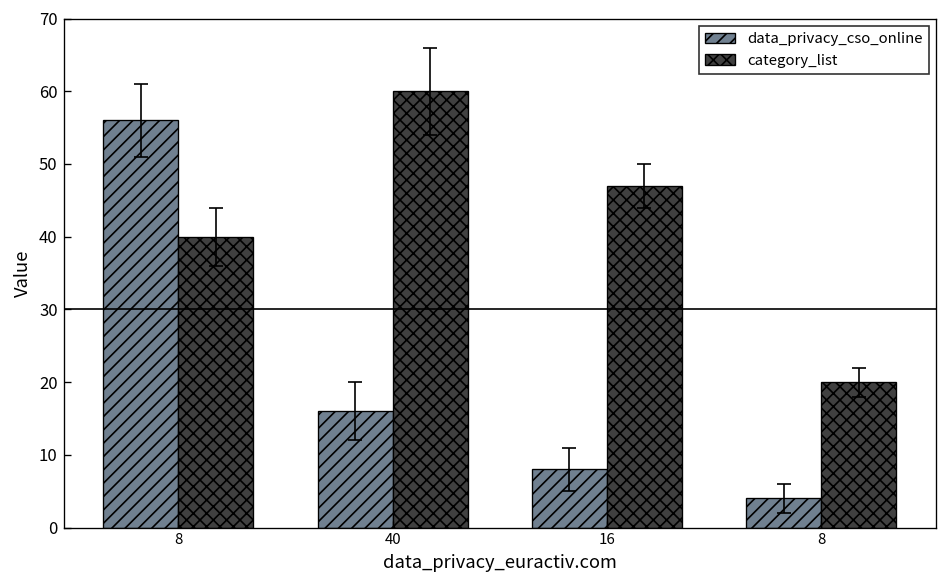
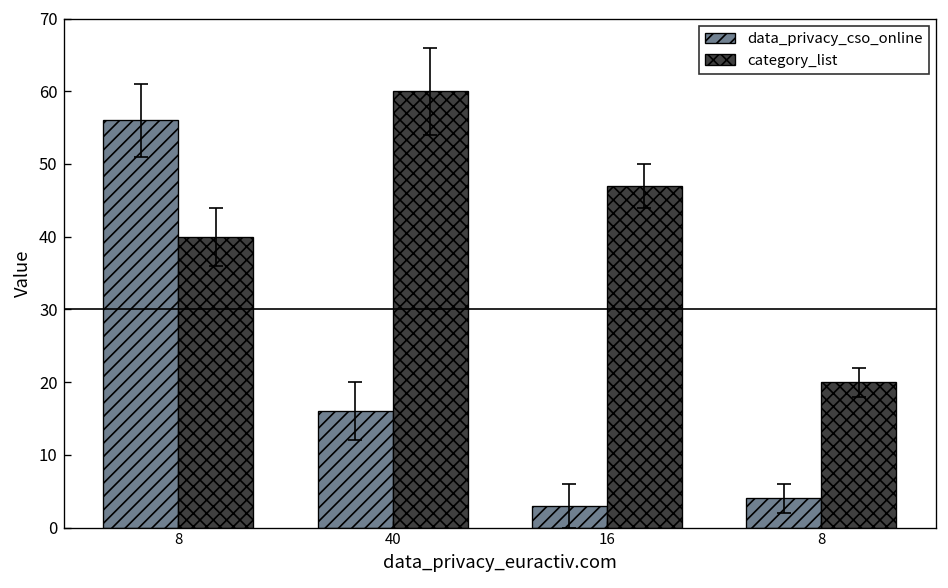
  {
    "data_privacy_cso_online": {
      "40": 16,
-     "16": 8
+     "16": 3
    },
    "category_list": {
      "40": 60,
      "16": 47
    }
  }
